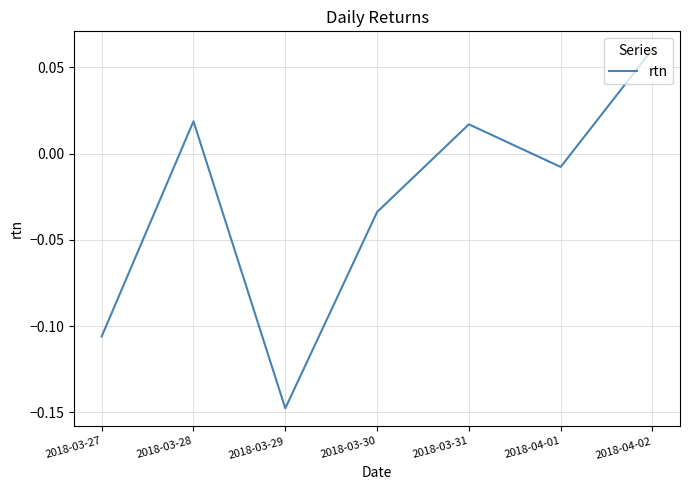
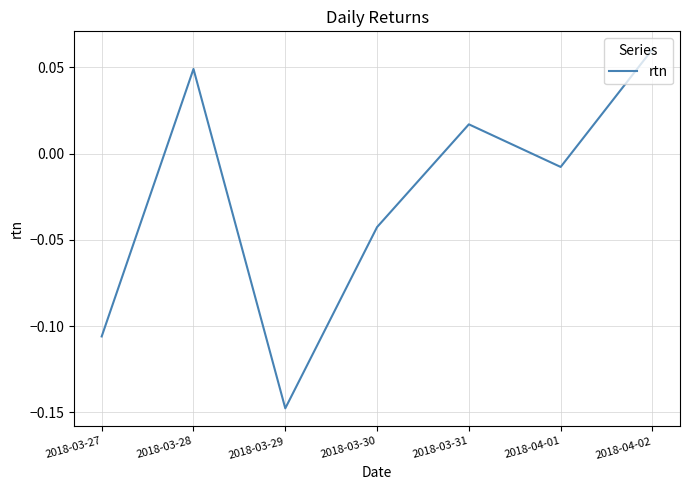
  {
    "2018-03-27": -0.106,
-   "2018-03-28": 0.019,
+   "2018-03-28": 0.049,
    "2018-03-29": -0.148,
-   "2018-03-30": -0.034,
+   "2018-03-30": -0.043,
    "2018-03-31": 0.017,
    "2018-04-01": -0.008
  }
